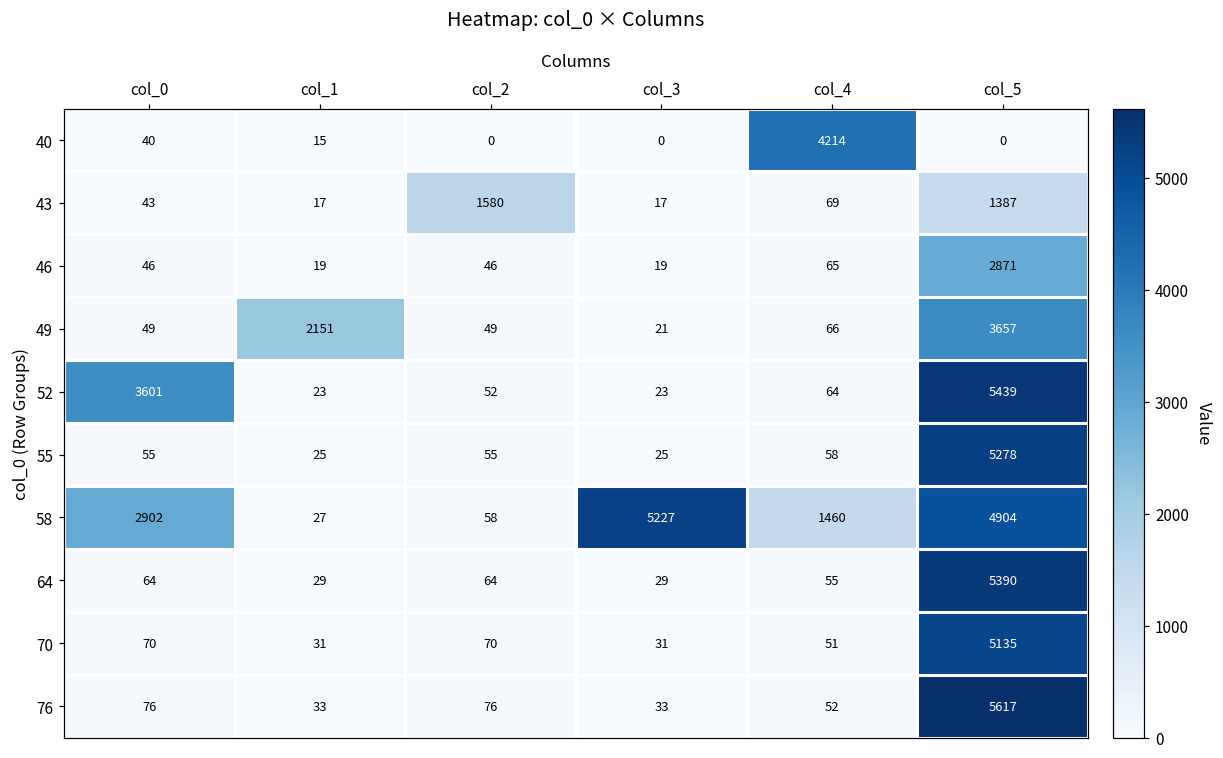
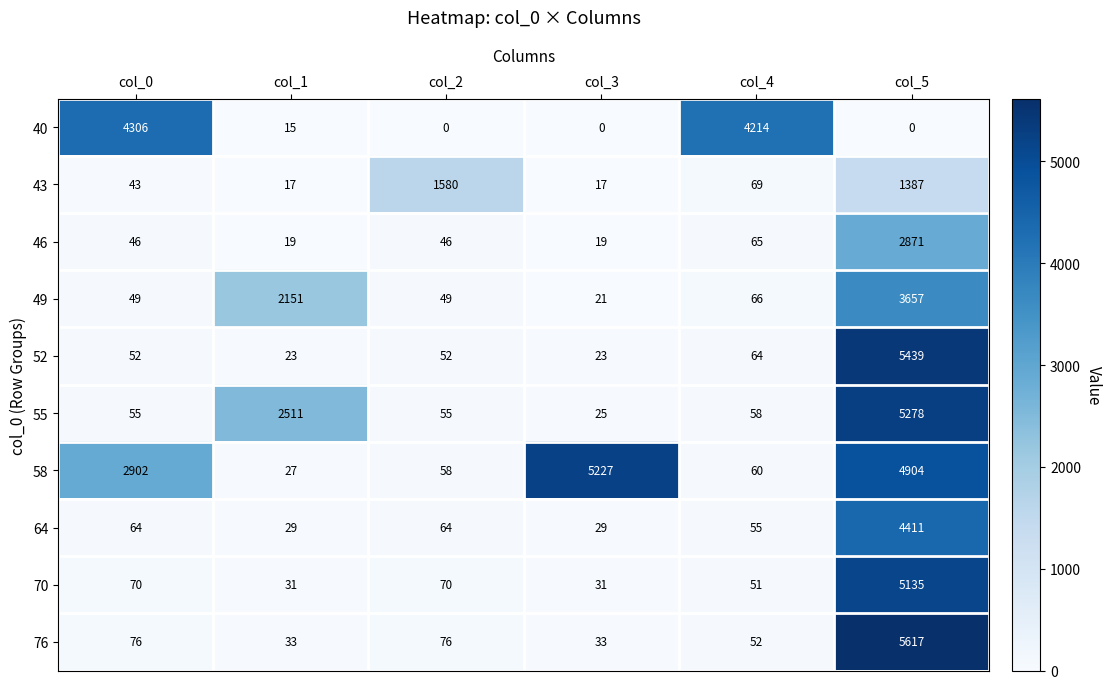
  {
    "40": {
-     "col_0": 40,
+     "col_0": 4306,
      "col_1": 15,
      "col_2": 0,
      "col_3": 0,
      "col_4": 4214,
      "col_5": 0
    },
    "43": {
      "col_0": 43,
      "col_1": 17,
      "col_2": 1580,
      "col_3": 17,
      "col_4": 69,
      "col_5": 1387
    },
    "46": {
      "col_0": 46,
      "col_1": 19,
      "col_2": 46,
      "col_3": 19,
      "col_4": 65,
      "col_5": 2871
    },
    "49": {
      "col_0": 49,
      "col_1": 2151,
      "col_2": 49,
      "col_3": 21,
      "col_4": 66,
      "col_5": 3657
    },
    "52": {
-     "col_0": 3601,
+     "col_0": 52,
      "col_1": 23,
      "col_2": 52,
      "col_3": 23,
      "col_4": 64,
      "col_5": 5439
    },
    "55": {
      "col_0": 55,
-     "col_1": 25,
+     "col_1": 2511,
      "col_2": 55,
      "col_3": 25,
      "col_4": 58,
      "col_5": 5278
    },
    "58": {
      "col_0": 2902,
      "col_1": 27,
      "col_2": 58,
      "col_3": 5227,
-     "col_4": 1460,
+     "col_4": 60,
      "col_5": 4904
    },
    "64": {
      "col_0": 64,
      "col_1": 29,
      "col_2": 64,
      "col_3": 29,
      "col_4": 55,
-     "col_5": 5390
+     "col_5": 4411
    },
    "70": {
      "col_0": 70,
      "col_1": 31,
      "col_2": 70,
      "col_3": 31,
      "col_4": 51,
      "col_5": 5135
    },
    "76": {
      "col_0": 76,
      "col_1": 33,
      "col_2": 76,
      "col_3": 33,
      "col_4": 52,
      "col_5": 5617
    }
  }
